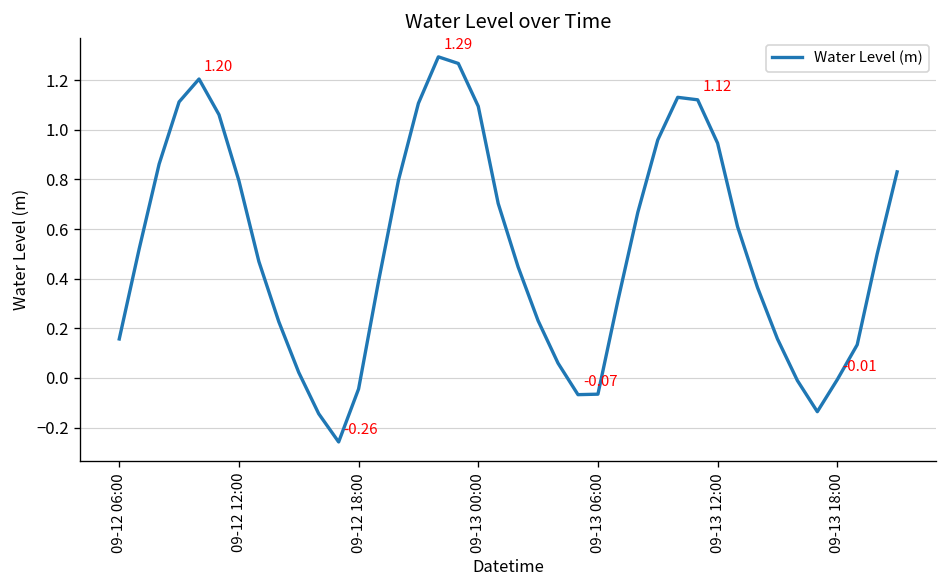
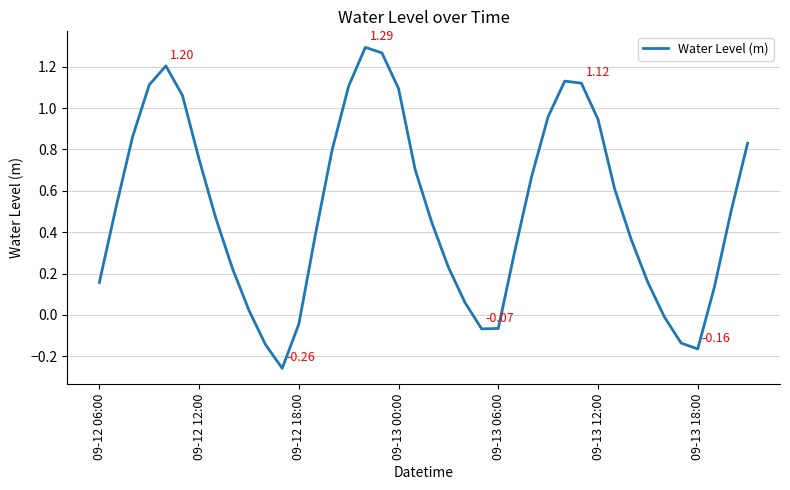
  {
-   "09-12 12:00": 0.79,
+   "09-12 12:00": 0.75,
    "09-13 06:00": -0.07,
-   "09-13 18:00": -0.01
+   "09-13 18:00": -0.16
  }
